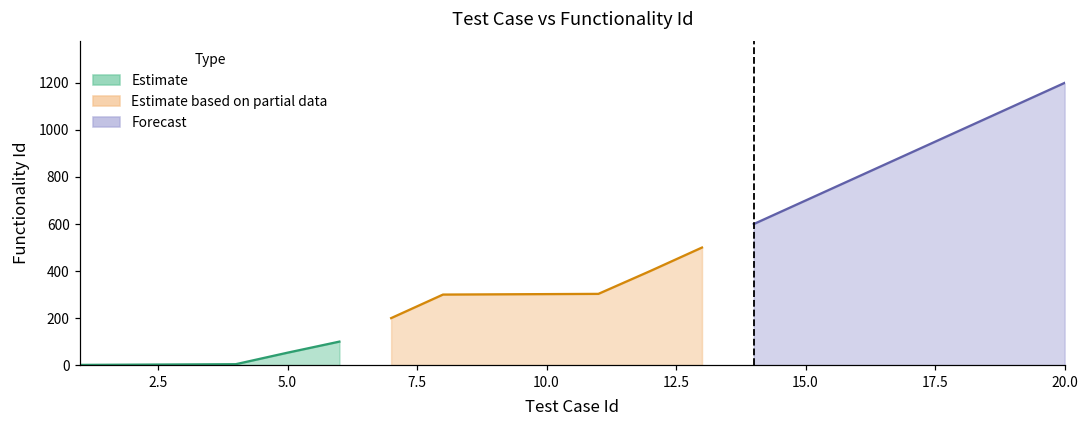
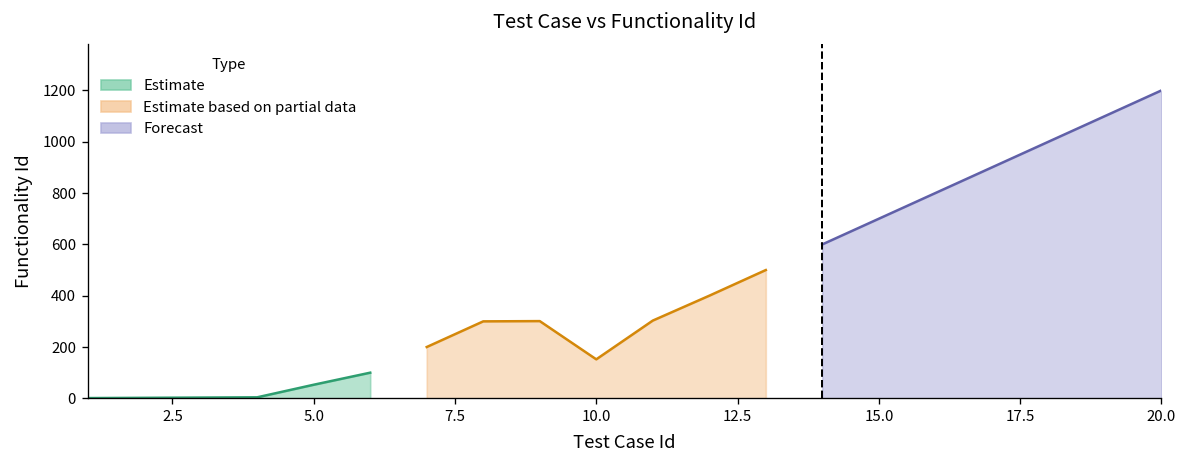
  {
    "Estimate": {
      "5.0": 50
    },
    "Estimate based on partial data": {
-     "10.0": 300
+     "10.0": 150
    },
    "Forecast": {
      "15.0": 700,
      "20.0": 1200
    }
  }
